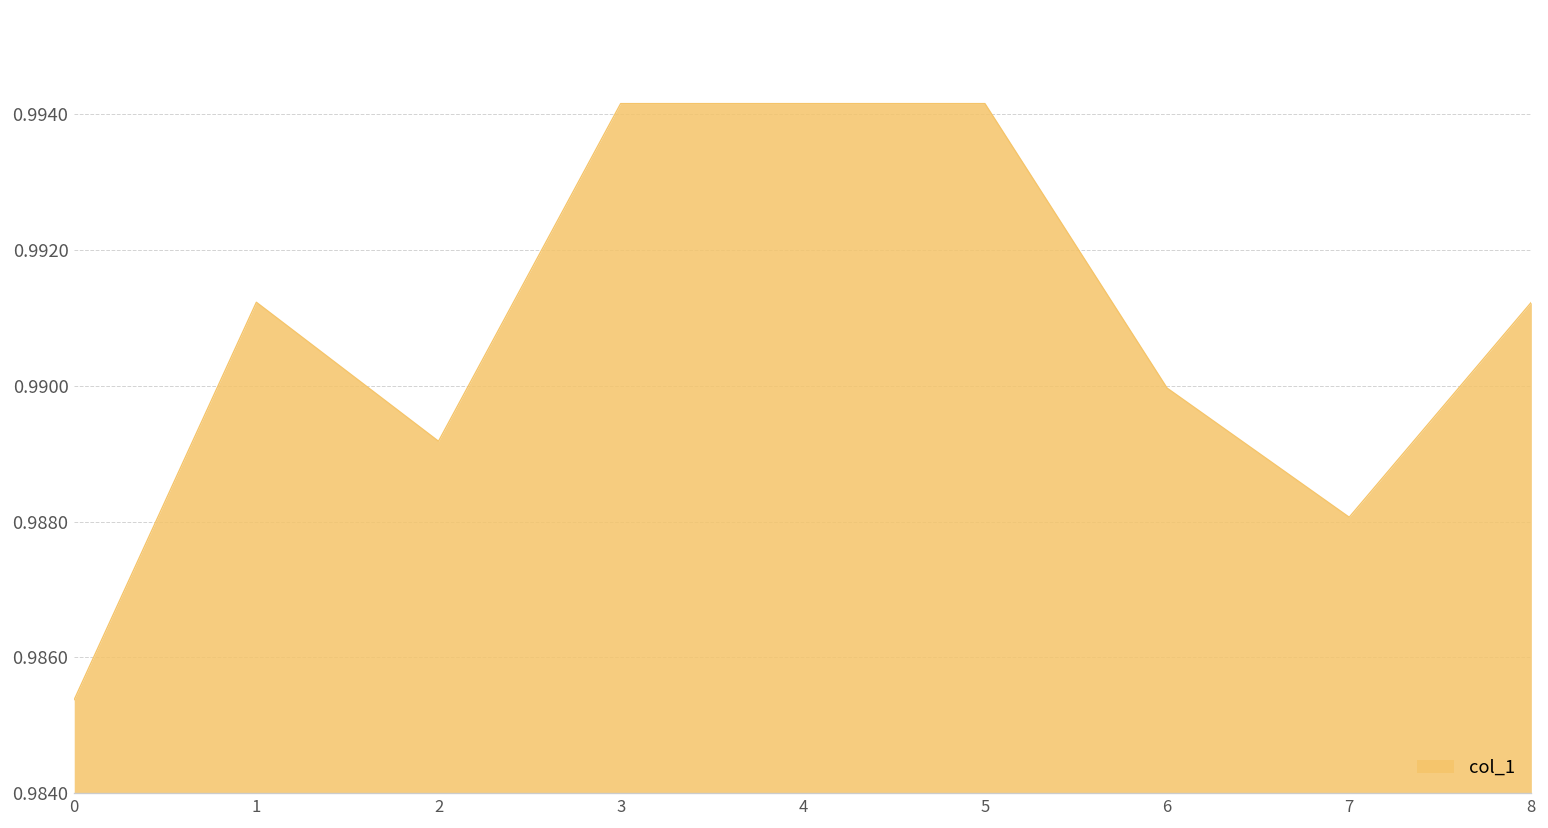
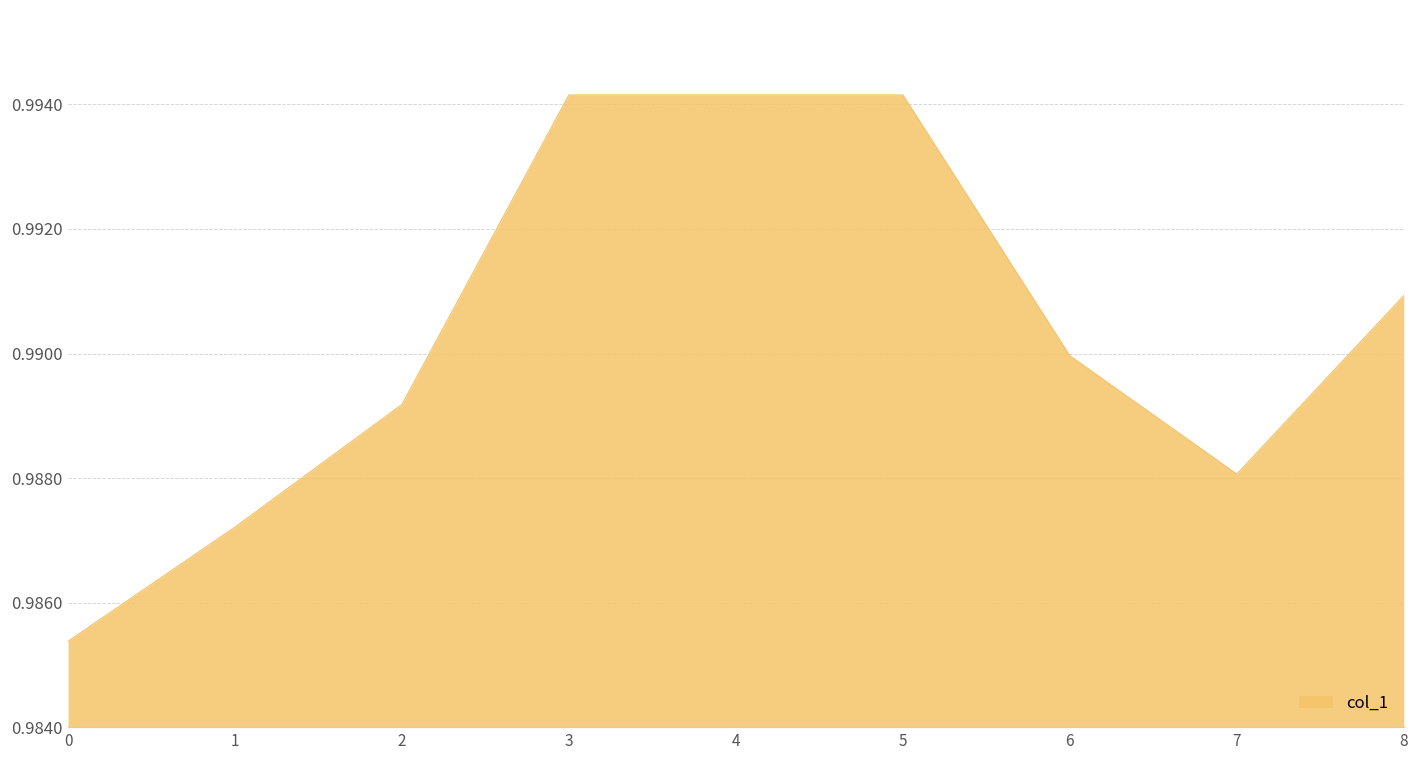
  {
    "0": 0.9854,
-   "1": 0.9912,
+   "1": 0.9872,
    "2": 0.9892,
    "3": 0.9942,
    "4": 0.9942,
    "5": 0.9942,
    "6": 0.9900,
    "7": 0.9881,
-   "8": 0.9912
+   "8": 0.9909
  }
